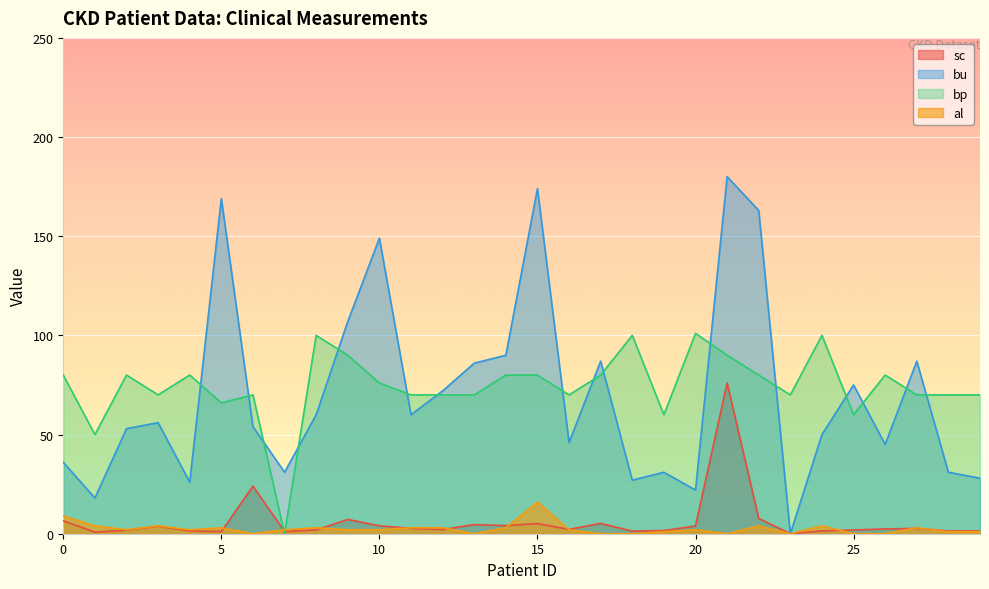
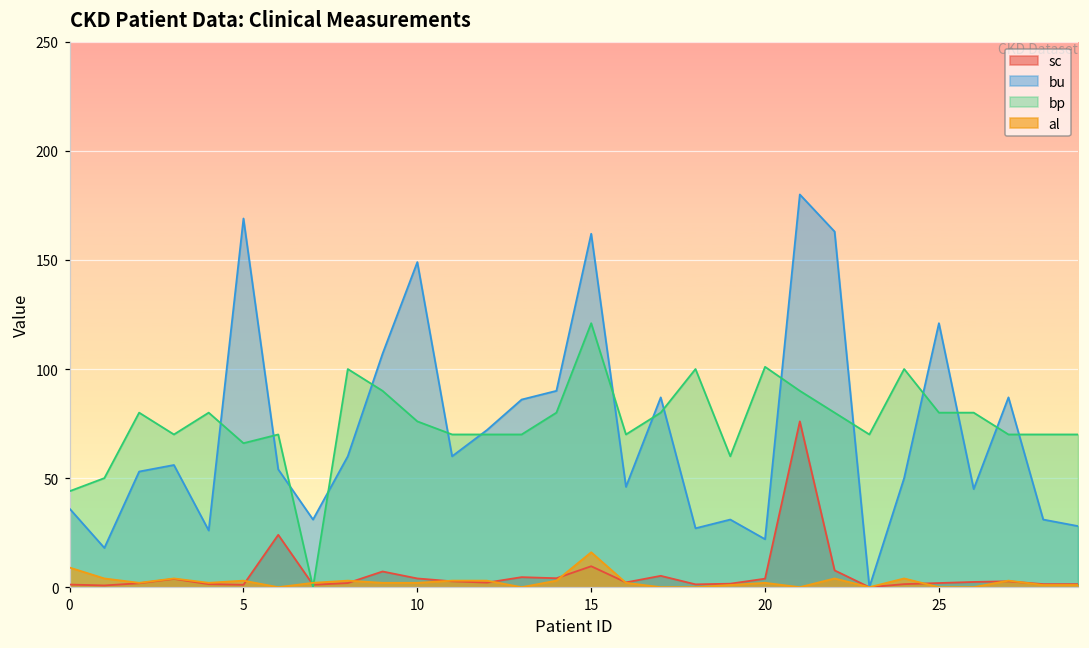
  {
    "sc": {
-     "0": 7,
+     "0": 1,
      "5": 1,
      "10": 4,
-     "15": 5,
+     "15": 10,
      "20": 4,
      "25": 2
    },
    "bu": {
      "0": 36,
      "5": 169,
      "10": 149,
-     "15": 174,
+     "15": 162,
      "20": 22,
-     "25": 75
+     "25": 121
    },
    "bp": {
-     "0": 80,
+     "0": 44,
      "5": 66,
      "10": 76,
-     "15": 80,
+     "15": 121,
      "20": 101,
-     "25": 60
+     "25": 80
    },
    "al": {
      "0": 9,
      "5": 3,
      "10": 2,
      "15": 16,
      "20": 2,
      "25": 0
    }
  }
